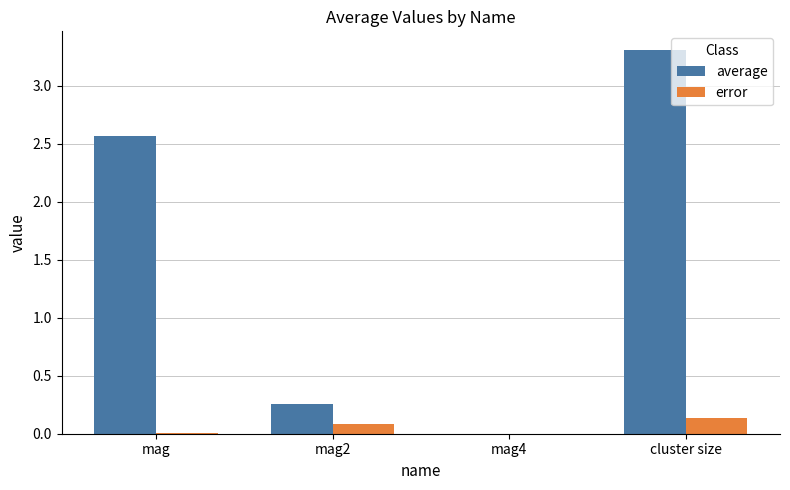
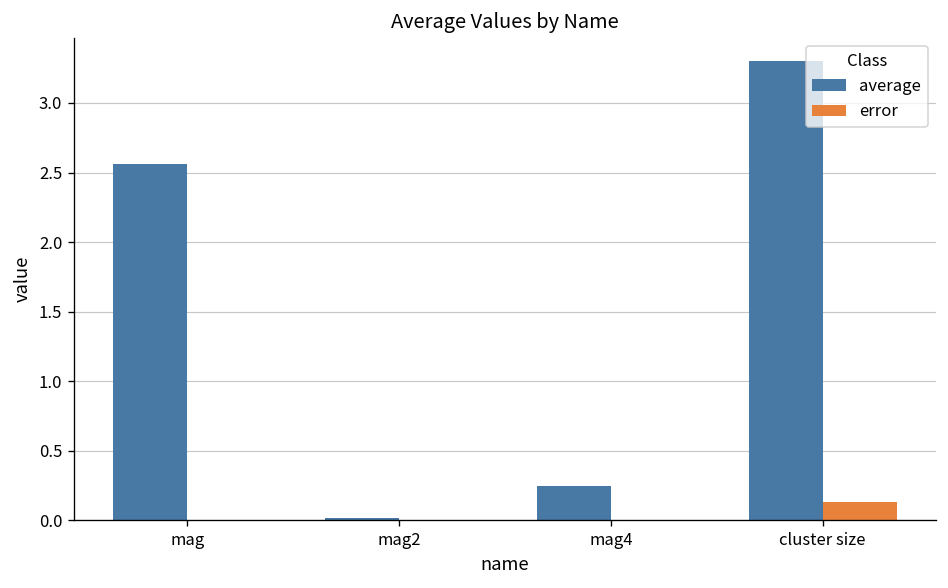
  {
    "average": {
      "mag": 2.56,
-     "mag2": 0.25,
-     "mag4": 0.00,
+     "mag2": 0.02,
+     "mag4": 0.25,
      "cluster size": 3.30
    },
    "error": {
-     "mag2": 0.09,
+     "mag2": 0.00,
      "cluster size": 0.14
    }
  }
